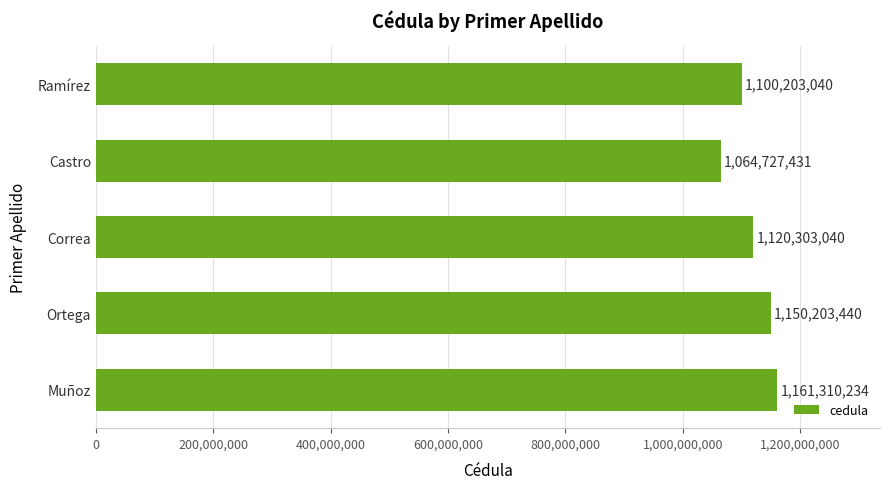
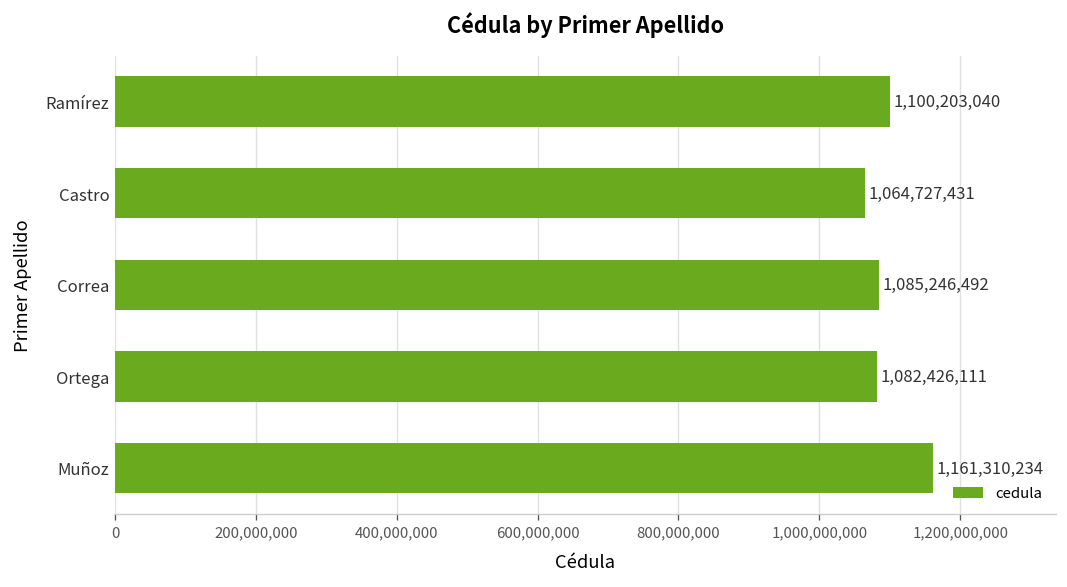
  {
    "Ramírez": "1,100,203,040",
    "Castro": "1,064,727,431",
-   "Correa": "1,120,303,040",
-   "Ortega": "1,150,203,440",
+   "Correa": "1,085,246,492",
+   "Ortega": "1,082,426,111",
    "Muñoz": "1,161,310,234"
  }
